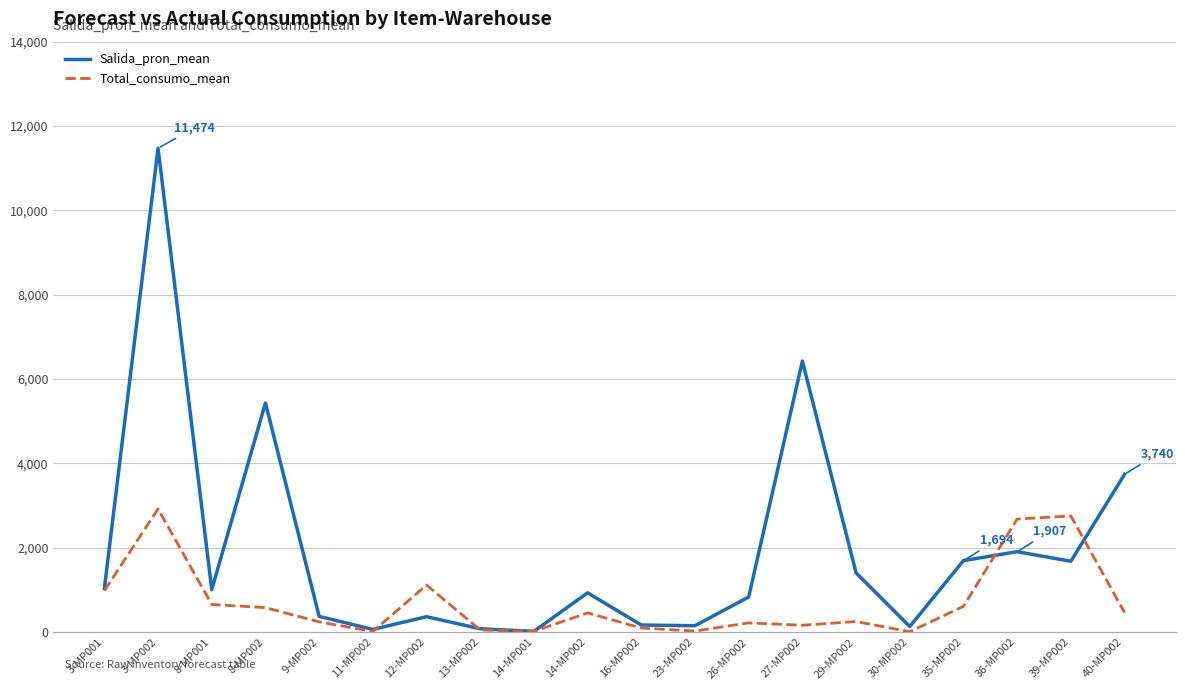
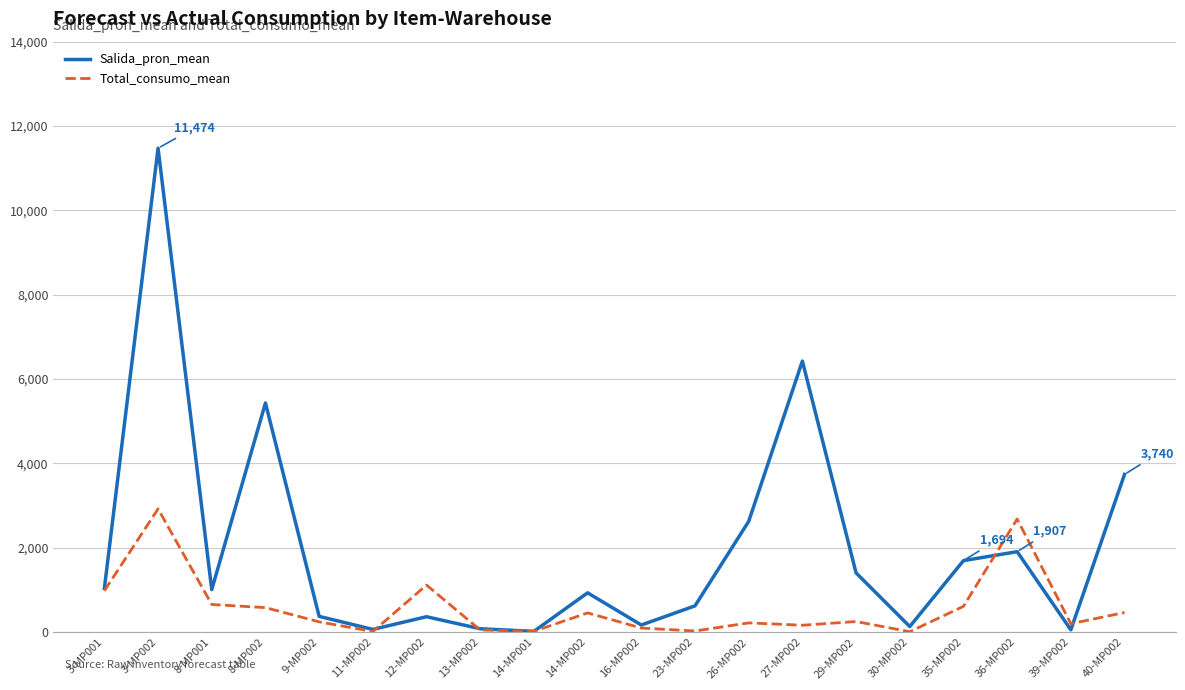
  {
    "Salida_pron_mean": {
      "8-MP001": "1,000",
      "8-MP002": "5,400",
      "9-MP002": "400",
      "12-MP002": "400",
      "14-MP002": "900",
      "16-MP002": "200",
-     "23-MP002": "200",
-     "26-MP002": "800",
+     "23-MP002": "600",
+     "26-MP002": "2,600",
      "27-MP002": "6,400",
      "29-MP002": "1,400",
      "30-MP002": "100",
-     "39-MP002": "1,700"
+     "39-MP002": "100"
    },
    "Total_consumo_mean": {
      "3-MP002": "2,900",
      "8-MP001": "700",
      "8-MP002": "600",
      "9-MP002": "200",
      "12-MP002": "1,100",
      "14-MP002": "500",
      "16-MP002": "100",
      "23-MP002": "0",
      "26-MP002": "200",
      "27-MP002": "200",
      "29-MP002": "300",
      "30-MP002": "0",
      "35-MP002": "600",
      "36-MP002": "2,700",
-     "39-MP002": "2,800",
+     "39-MP002": "200",
      "40-MP002": "500"
    }
  }
